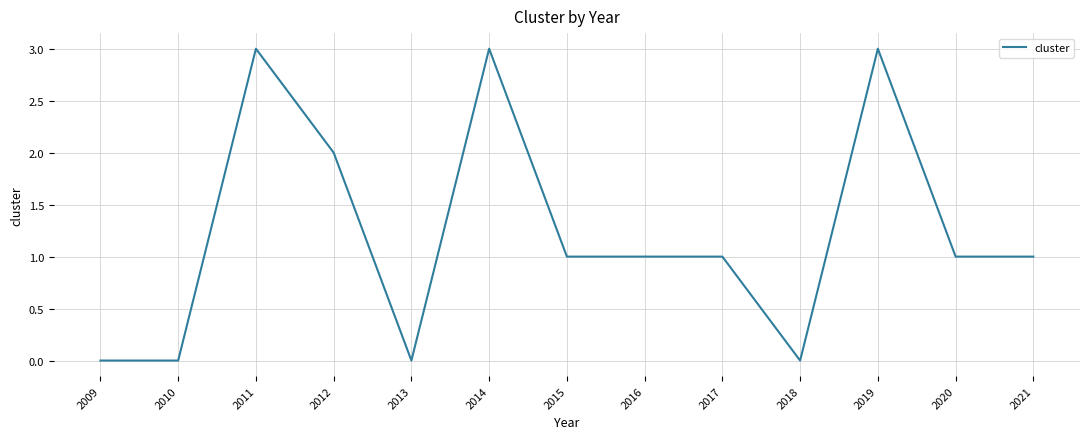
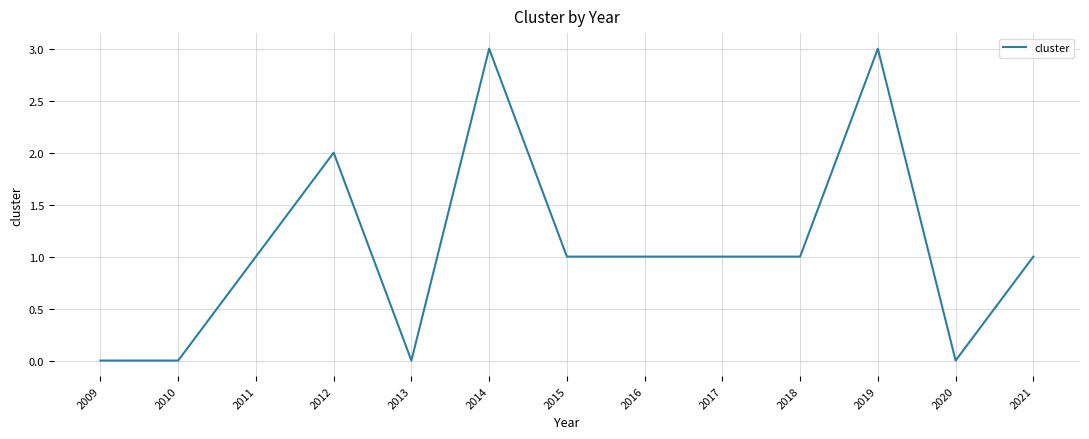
  {
    "2009": 0,
    "2010": 0,
-   "2011": 3,
+   "2011": 1,
    "2012": 2,
    "2013": 0,
    "2014": 3,
    "2015": 1,
    "2016": 1,
    "2017": 1,
-   "2018": 0,
+   "2018": 1,
    "2019": 3,
-   "2020": 1,
+   "2020": 0,
    "2021": 1
  }
